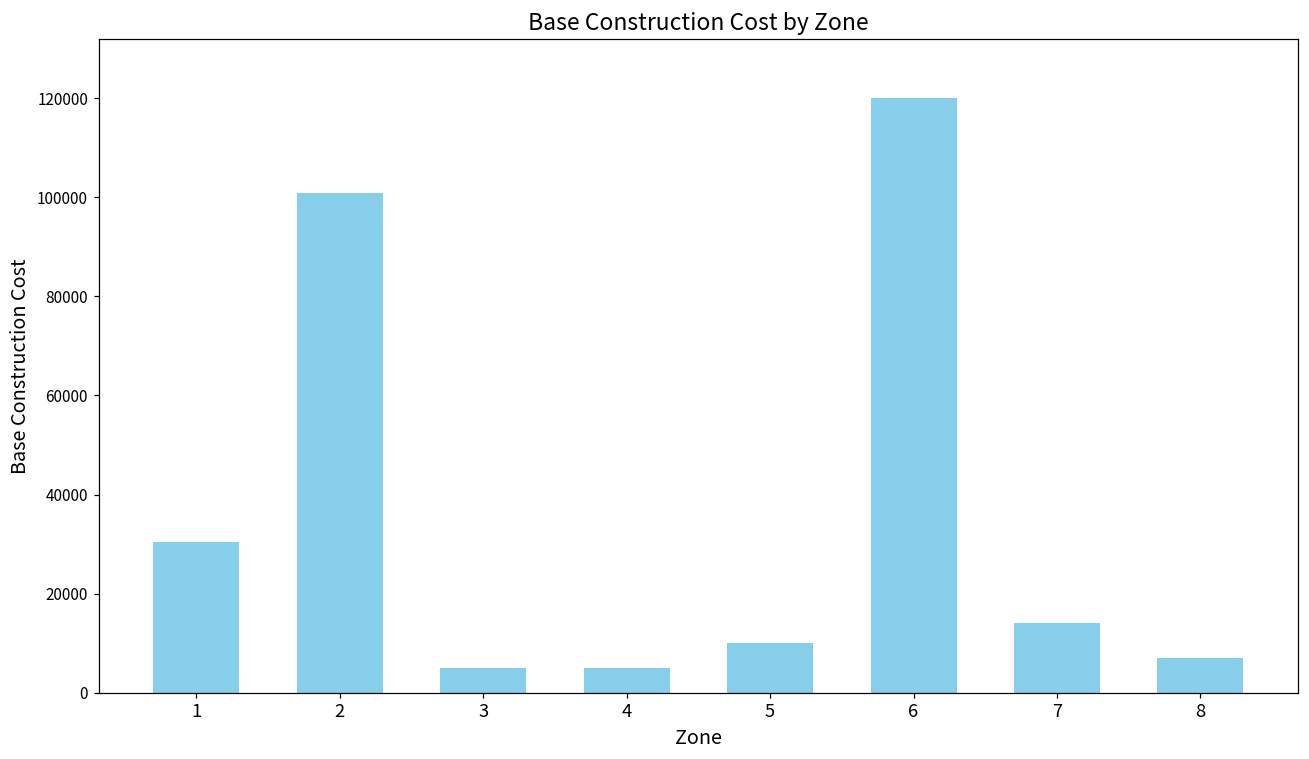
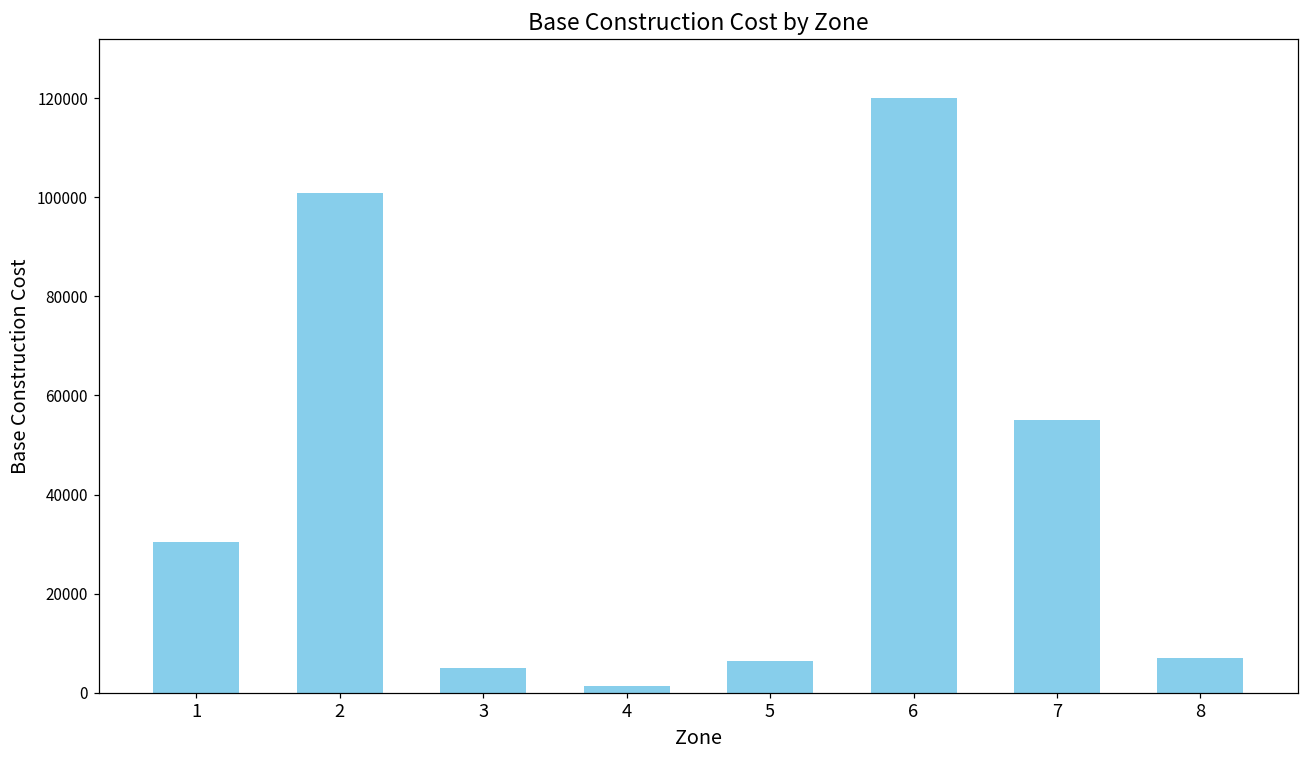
  {
    "1": 30000,
    "2": 101000,
    "3": 5000,
-   "4": 5000,
-   "5": 10000,
+   "4": 1000,
+   "5": 6000,
    "6": 120000,
-   "7": 14000,
+   "7": 55000,
    "8": 7000
  }
